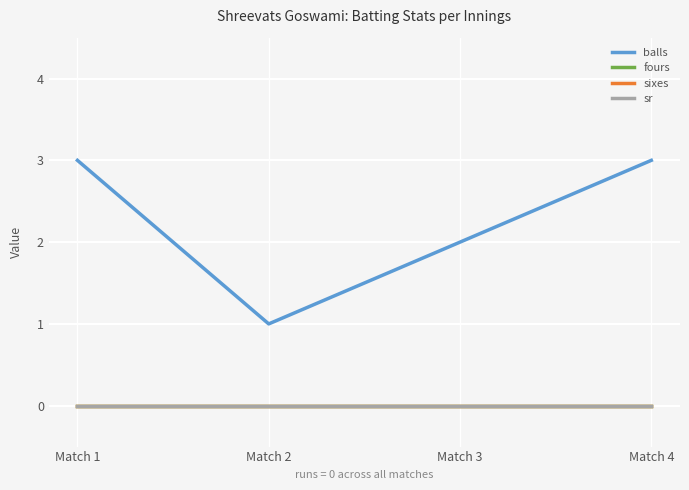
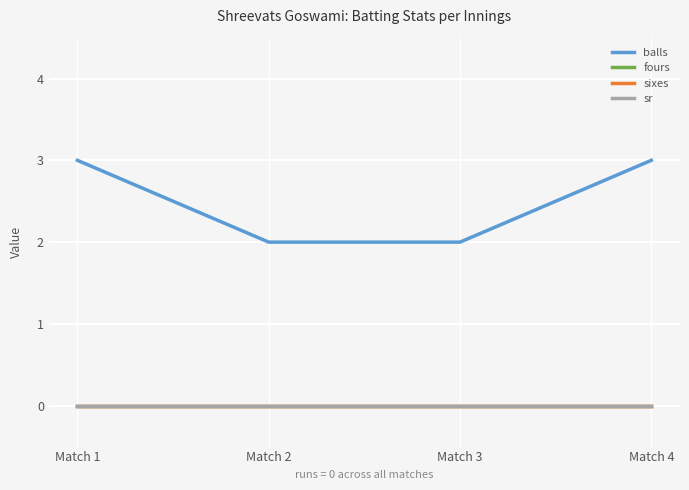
  {
    "balls": {
      "Match 1": 3,
-     "Match 2": 1,
+     "Match 2": 2,
      "Match 3": 2,
      "Match 4": 3
    },
    "sr": {
      "Match 1": 0,
      "Match 2": 0,
      "Match 3": 0,
      "Match 4": 0
    }
  }
